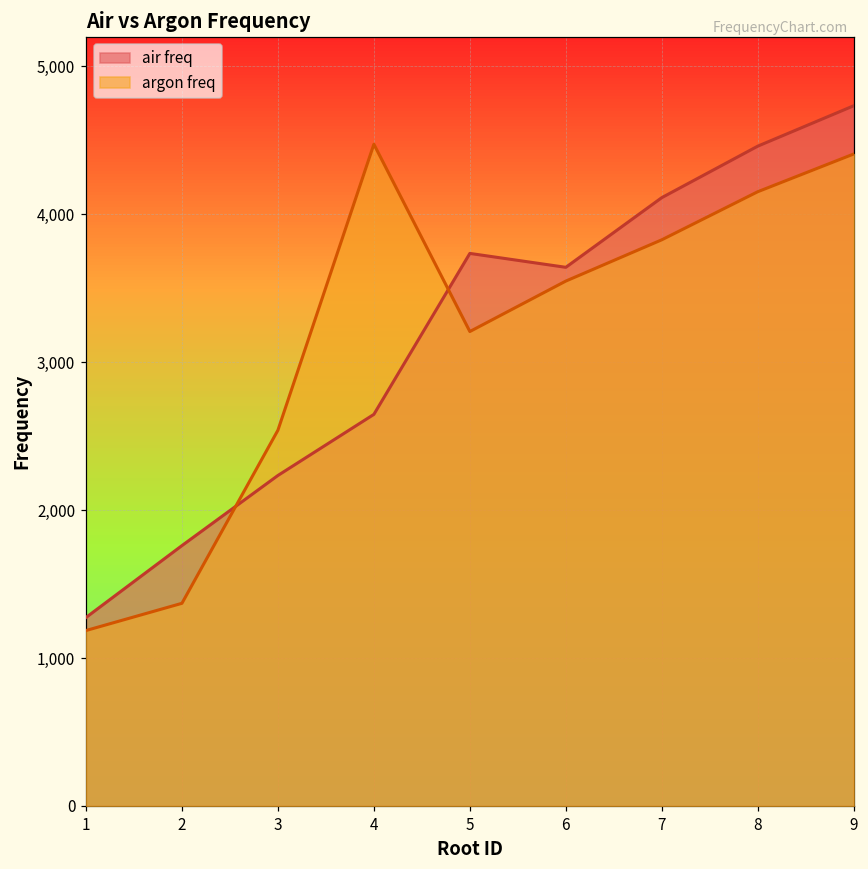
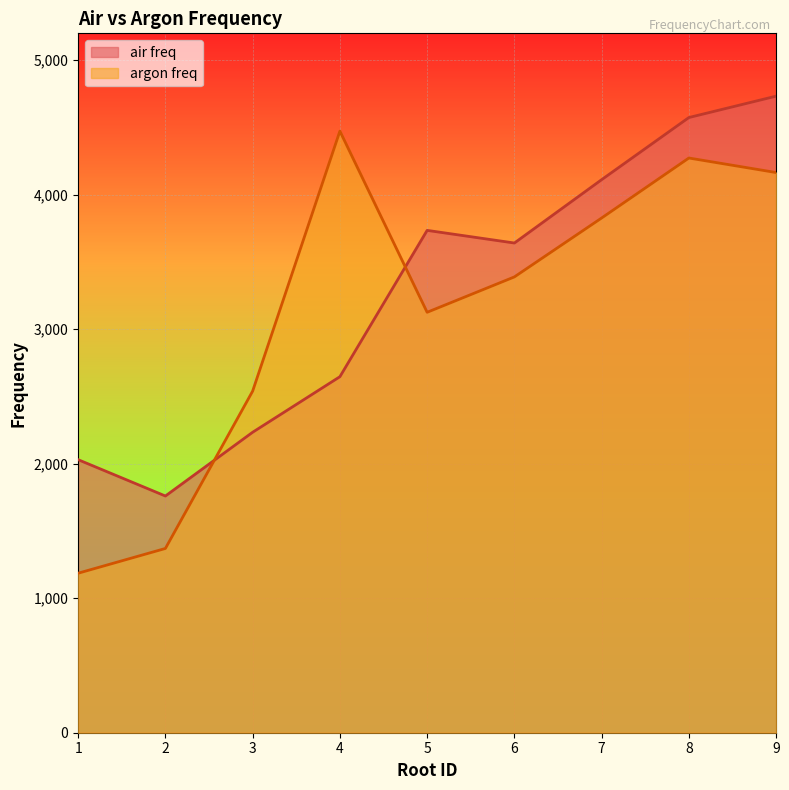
  {
    "air freq": {
-     "1": "1,270",
+     "1": "2,030",
      "2": "1,760",
      "3": "2,230",
      "4": "2,650",
      "5": "3,740",
      "6": "3,640",
      "7": "4,110",
-     "8": "4,460",
+     "8": "4,570",
      "9": "4,730"
    },
    "argon freq": {
      "1": "1,190",
      "2": "1,370",
      "3": "2,540",
      "4": "4,470",
-     "5": "3,210",
-     "6": "3,550",
+     "5": "3,130",
+     "6": "3,390",
      "7": "3,830",
-     "8": "4,150",
-     "9": "4,410"
+     "8": "4,270",
+     "9": "4,170"
    }
  }
